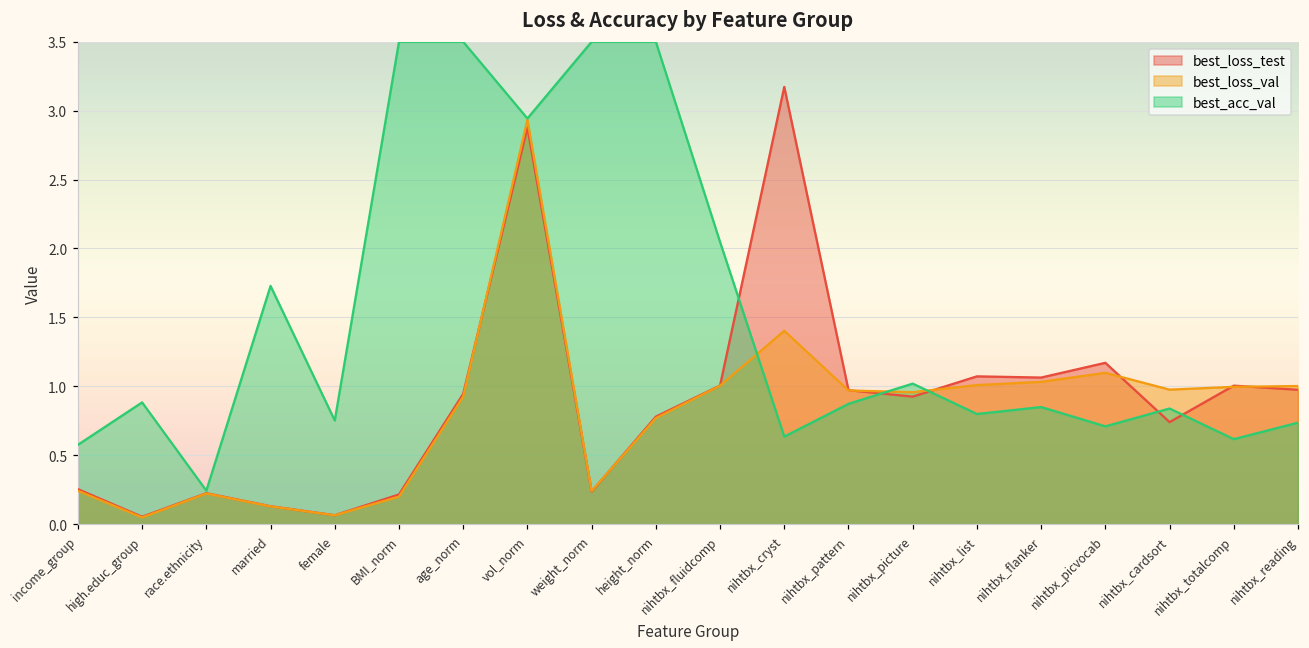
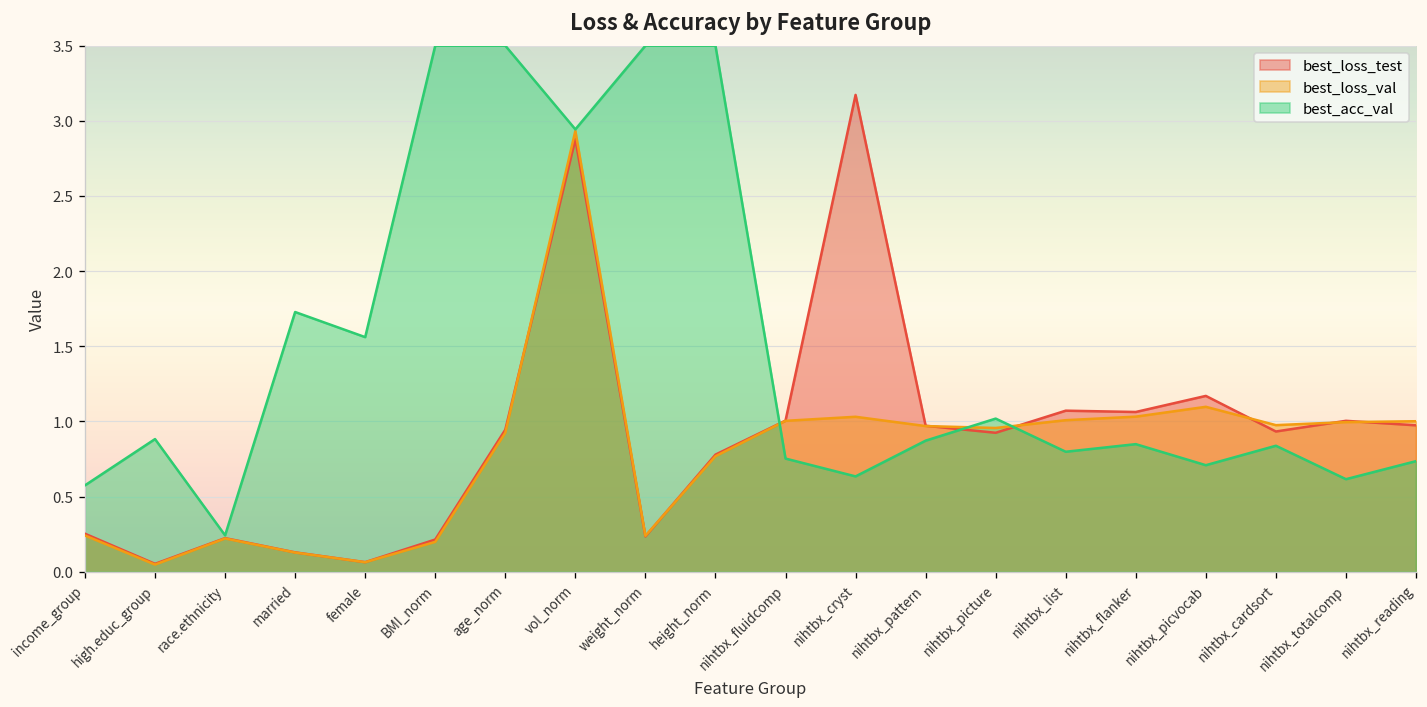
  {
    "best_loss_test": {
      "vol_norm": 2.88,
      "nihtbx_cryst": 3.17,
      "nihtbx_picture": 0.93,
      "nihtbx_list": 1.07,
      "nihtbx_flanker": 1.06,
      "nihtbx_picvocab": 1.17,
-     "nihtbx_cardsort": 0.74,
+     "nihtbx_cardsort": 0.93,
      "nihtbx_reading": 0.97
    },
    "best_loss_val": {
-     "nihtbx_cryst": 1.40,
+     "nihtbx_cryst": 1.03,
      "nihtbx_picture": 0.96,
      "nihtbx_list": 1.01,
      "nihtbx_flanker": 1.03,
      "nihtbx_picvocab": 1.10,
      "nihtbx_cardsort": 0.98,
      "nihtbx_reading": 1.00
    },
    "best_acc_val": {
      "income_group": 0.58,
      "high.educ_group": 0.88,
      "married": 1.73,
-     "female": 0.75,
+     "female": 1.56,
      "BMI_norm": 3.50,
      "age_norm": 3.50,
      "weight_norm": 3.50,
      "height_norm": 3.50,
-     "nihtbx_fluidcomp": 2.05,
+     "nihtbx_fluidcomp": 0.75,
      "nihtbx_cryst": 0.63,
      "nihtbx_pattern": 0.87,
      "nihtbx_picture": 1.02,
      "nihtbx_list": 0.80,
      "nihtbx_flanker": 0.85,
      "nihtbx_picvocab": 0.71,
      "nihtbx_cardsort": 0.84,
      "nihtbx_totalcomp": 0.62,
      "nihtbx_reading": 0.74
    }
  }
